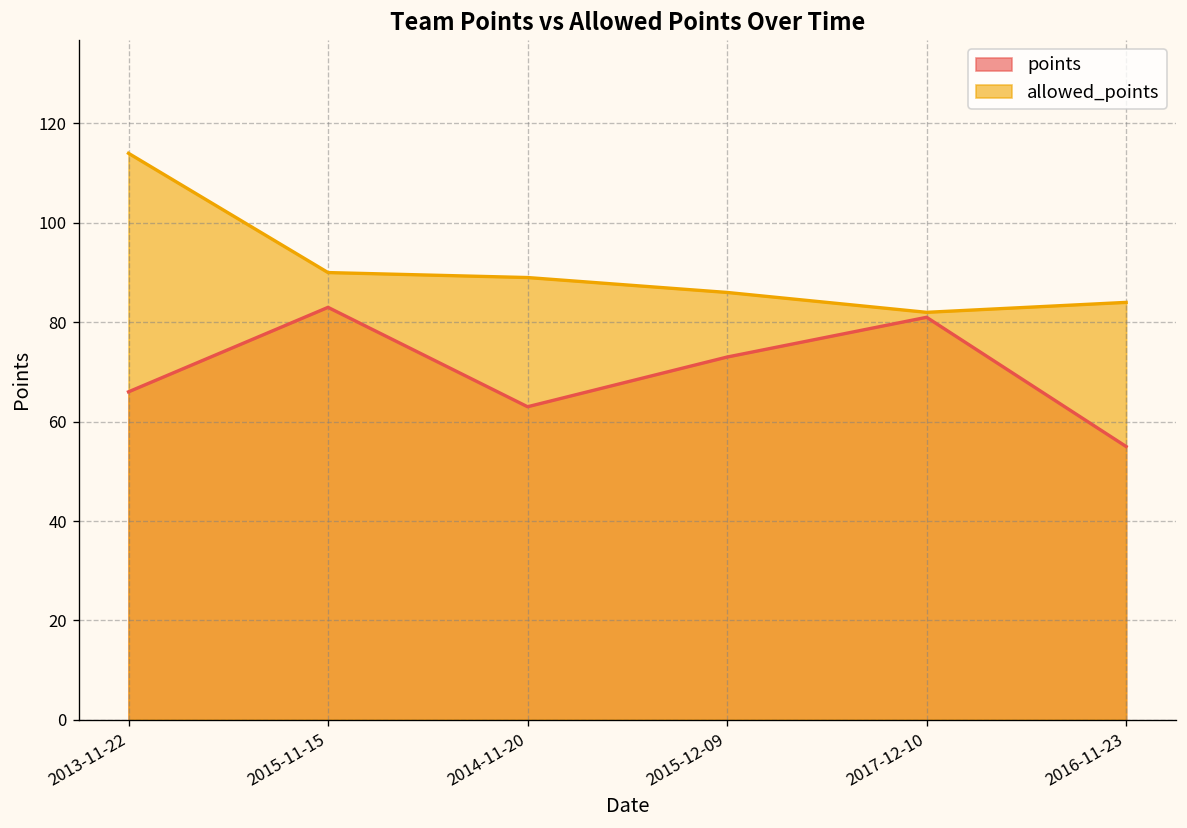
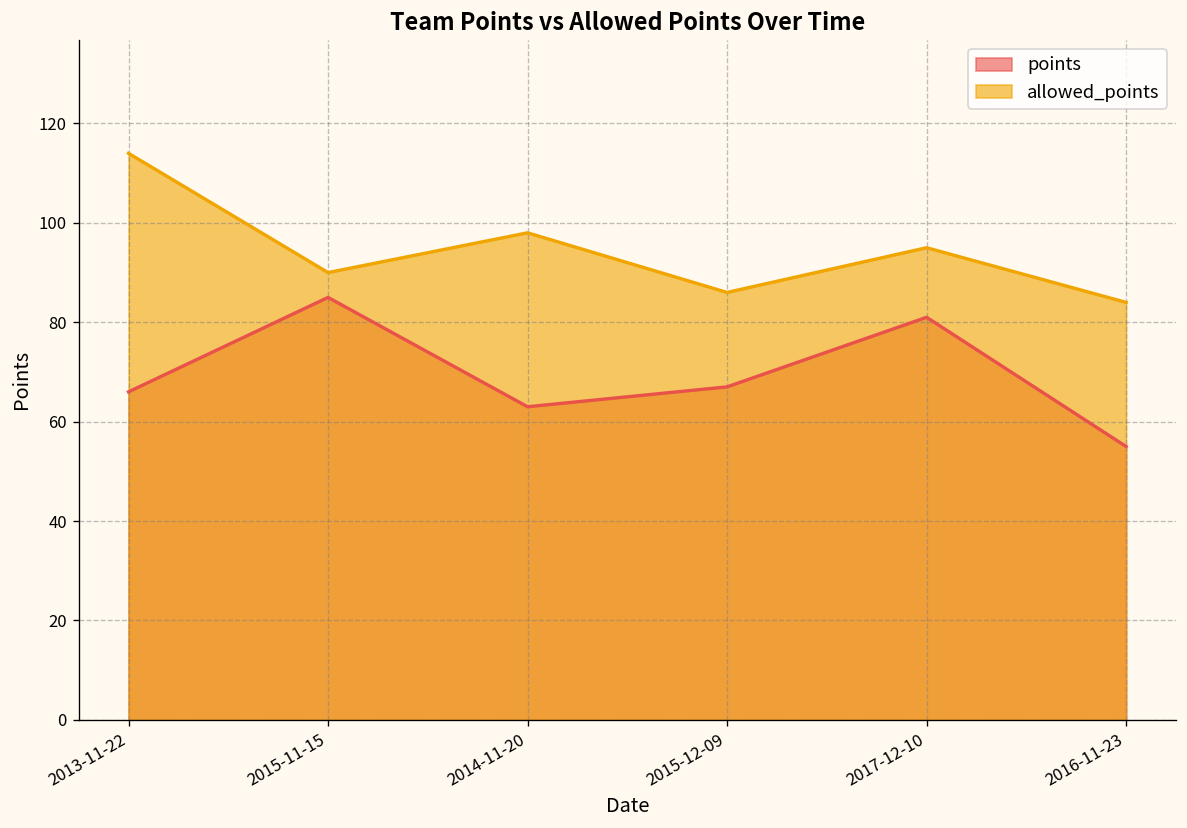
  {
    "points": {
      "2013-11-22": 66,
-     "2015-11-15": 83,
+     "2015-11-15": 85,
      "2014-11-20": 63,
-     "2015-12-09": 73,
+     "2015-12-09": 67,
      "2017-12-10": 81,
      "2016-11-23": 55
    },
    "allowed_points": {
      "2013-11-22": 114,
      "2015-11-15": 90,
-     "2014-11-20": 89,
+     "2014-11-20": 98,
      "2015-12-09": 86,
-     "2017-12-10": 82,
+     "2017-12-10": 95,
      "2016-11-23": 84
    }
  }
